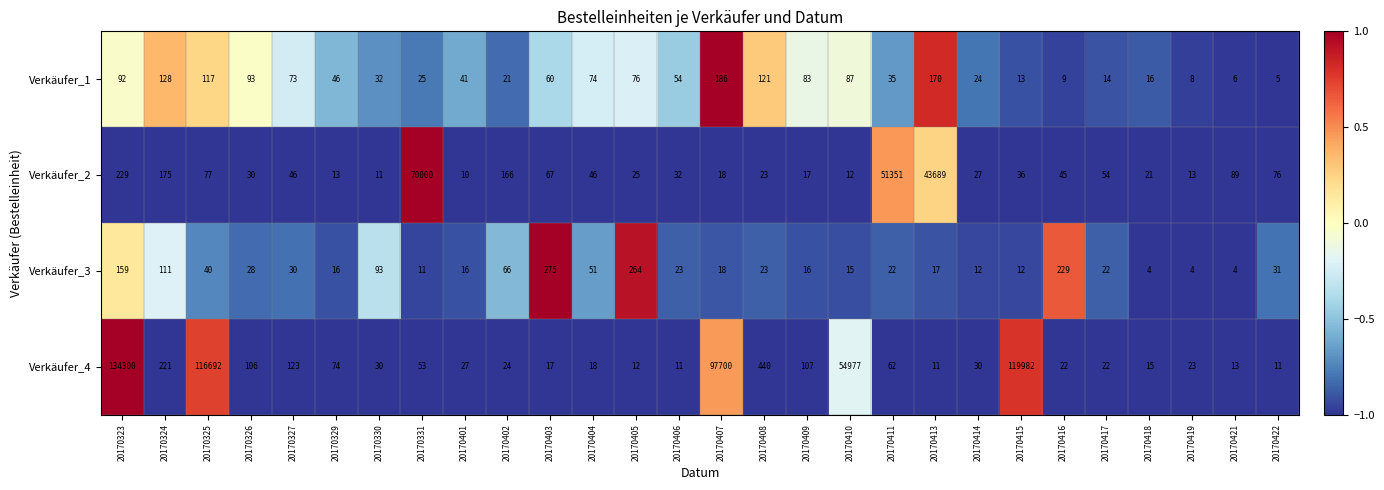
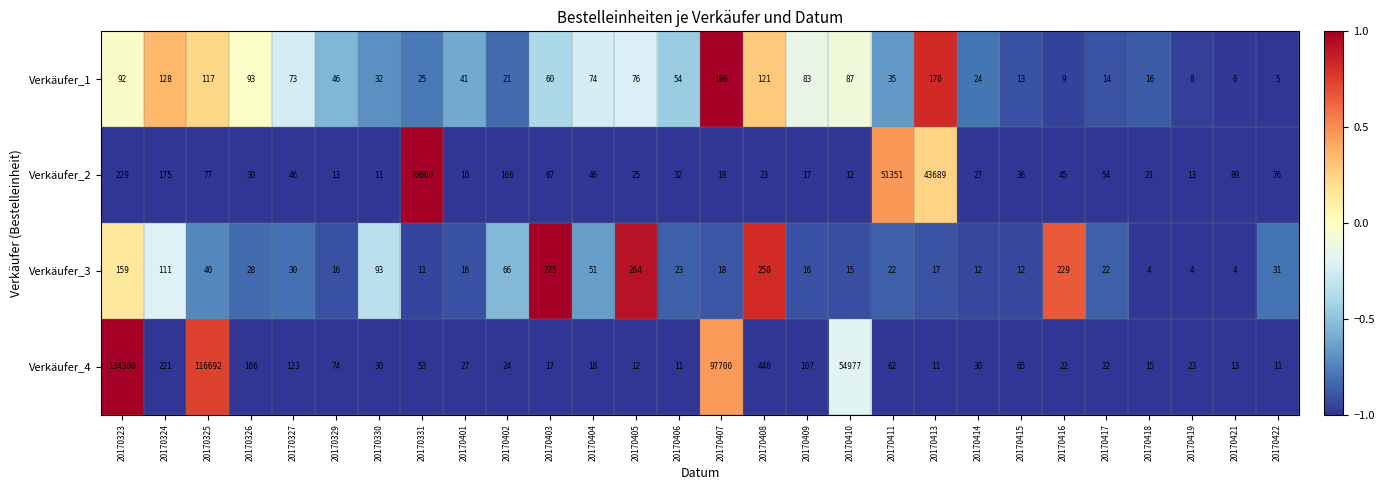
  {
    "Verkäufer_1": {
      "20170323": 92,
      "20170324": 128,
      "20170325": 117,
      "20170326": 93,
      "20170327": 73,
      "20170329": 46,
      "20170330": 32,
      "20170331": 25,
      "20170401": 41,
      "20170402": 21,
      "20170403": 60,
      "20170404": 74,
      "20170405": 76,
      "20170406": 54,
      "20170407": 186,
      "20170408": 121,
      "20170409": 83,
      "20170410": 87,
      "20170411": 35,
      "20170413": 170,
      "20170414": 24,
      "20170415": 13,
      "20170416": 9,
      "20170417": 14,
      "20170418": 16,
      "20170419": 8,
      "20170421": 6,
      "20170422": 5
    },
    "Verkäufer_2": {
      "20170323": 229,
      "20170324": 175,
      "20170325": 77,
      "20170326": 30,
      "20170327": 46,
      "20170329": 13,
      "20170330": 11,
      "20170331": 70000,
      "20170401": 10,
      "20170402": 166,
      "20170403": 67,
      "20170404": 46,
      "20170405": 25,
      "20170406": 32,
      "20170407": 18,
      "20170408": 23,
      "20170409": 17,
      "20170410": 12,
      "20170411": 51351,
      "20170413": 43689,
      "20170414": 27,
      "20170415": 36,
      "20170416": 45,
      "20170417": 54,
      "20170418": 21,
      "20170419": 13,
      "20170421": 89,
      "20170422": 76
    },
    "Verkäufer_3": {
      "20170323": 159,
      "20170324": 111,
      "20170325": 40,
      "20170326": 28,
      "20170327": 30,
      "20170329": 16,
      "20170330": 93,
      "20170331": 11,
      "20170401": 16,
      "20170402": 66,
      "20170403": 275,
      "20170404": 51,
      "20170405": 264,
      "20170406": 23,
      "20170407": 18,
-     "20170408": 23,
+     "20170408": 250,
      "20170409": 16,
      "20170410": 15,
      "20170411": 22,
      "20170413": 17,
      "20170414": 12,
      "20170415": 12,
      "20170416": 229,
      "20170417": 22,
      "20170418": 4,
      "20170419": 4,
      "20170421": 4,
      "20170422": 31
    },
    "Verkäufer_4": {
      "20170323": 134300,
      "20170324": 221,
      "20170325": 116692,
      "20170326": 106,
      "20170327": 123,
      "20170329": 74,
      "20170330": 30,
      "20170331": 53,
      "20170401": 27,
      "20170402": 24,
      "20170403": 17,
      "20170404": 18,
      "20170405": 12,
      "20170406": 11,
      "20170407": 97700,
      "20170408": 440,
      "20170409": 107,
      "20170410": 54977,
      "20170411": 62,
      "20170413": 11,
      "20170414": 30,
-     "20170415": 119982,
+     "20170415": 65,
      "20170416": 22,
      "20170417": 22,
      "20170418": 15,
      "20170419": 23,
      "20170421": 13,
      "20170422": 11
    }
  }
